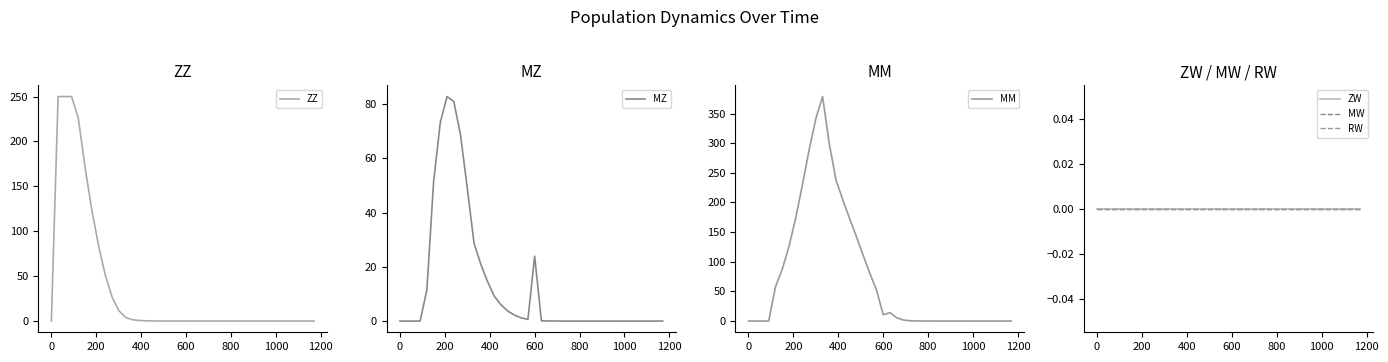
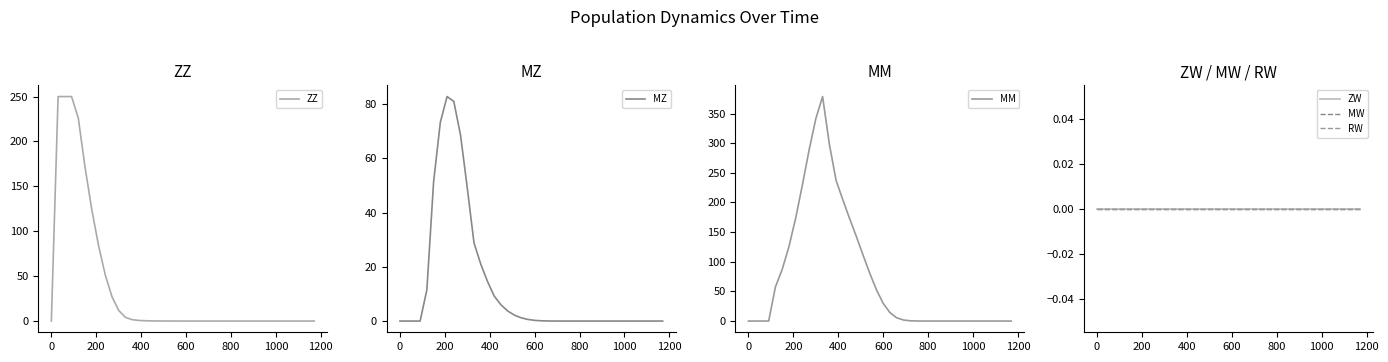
  {
    "ZZ": {
      "0": 0,
      "600": 0
    },
    "MZ": {
      "0": 0,
-     "600": 24
+     "600": 0
    },
    "MM": {
      "0": 0,
-     "600": 10
+     "600": 30
    },
    "ZW / MW / RW": {
      "0": 0.000,
      "600": 0.000
    }
  }
